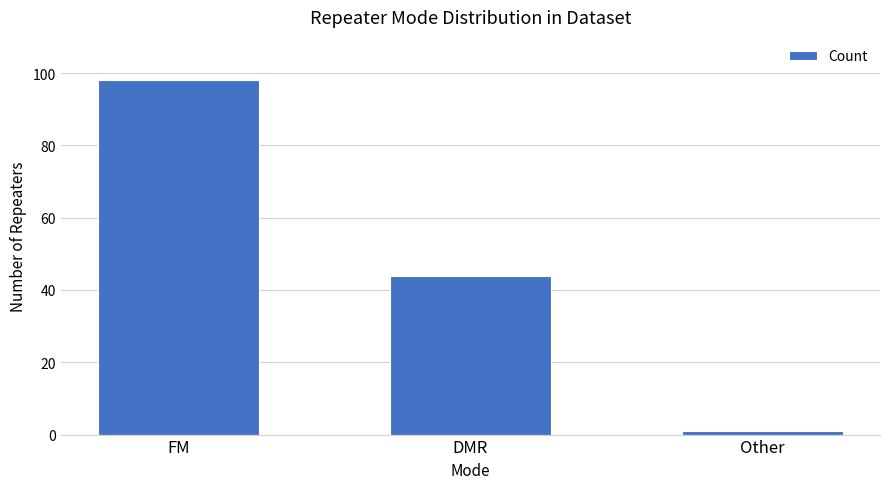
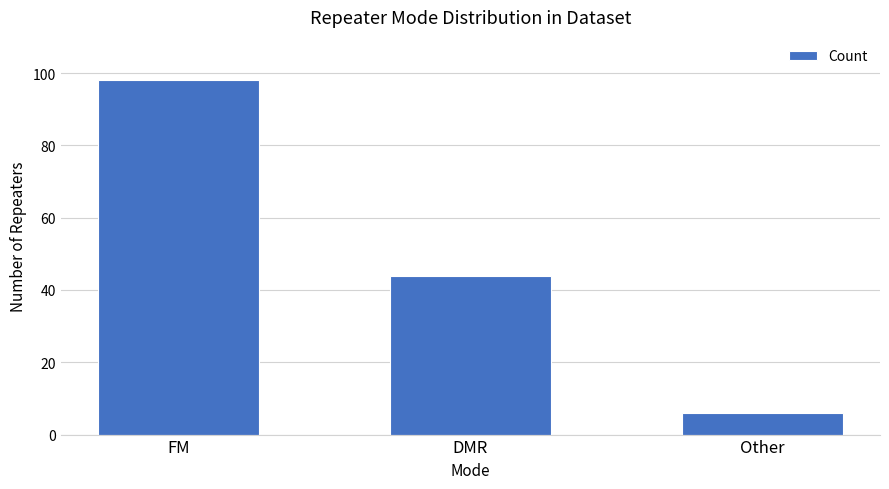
  {
    "FM": 98,
    "DMR": 44,
-   "Other": 1
+   "Other": 6
  }
